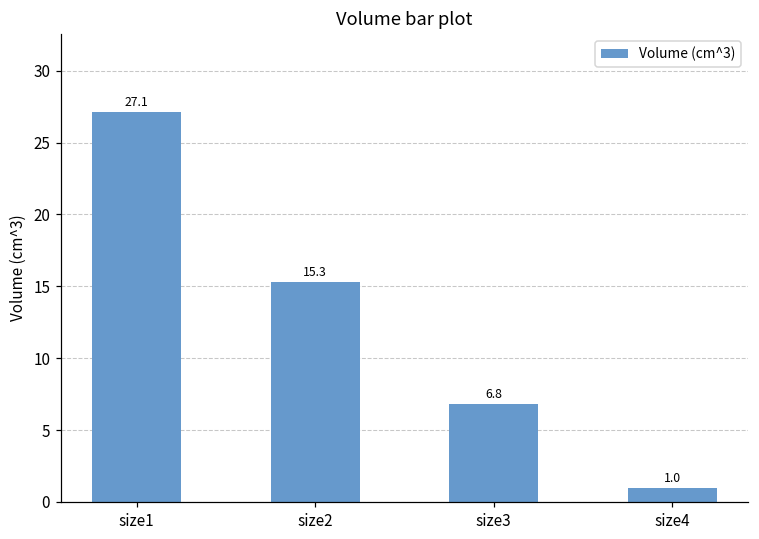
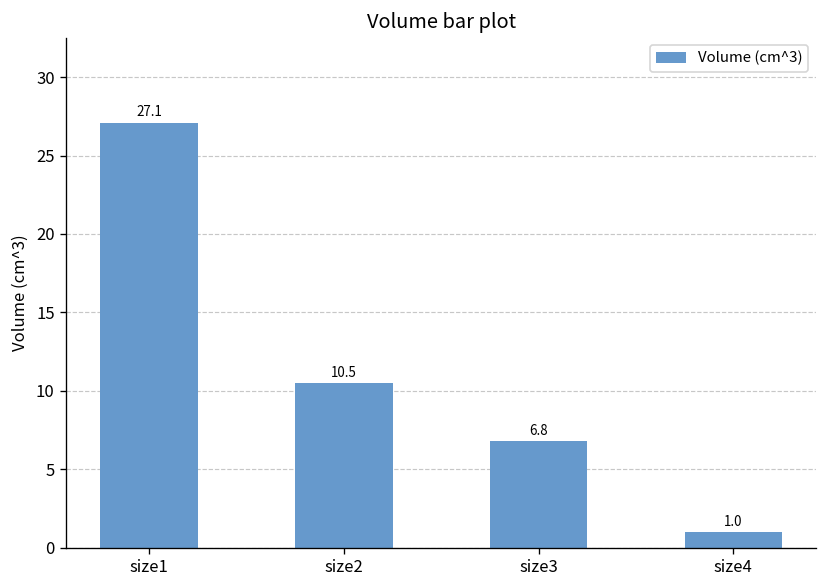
  {
    "size1": 27.1,
-   "size2": 15.3,
+   "size2": 10.5,
    "size3": 6.8,
    "size4": 1.0
  }
